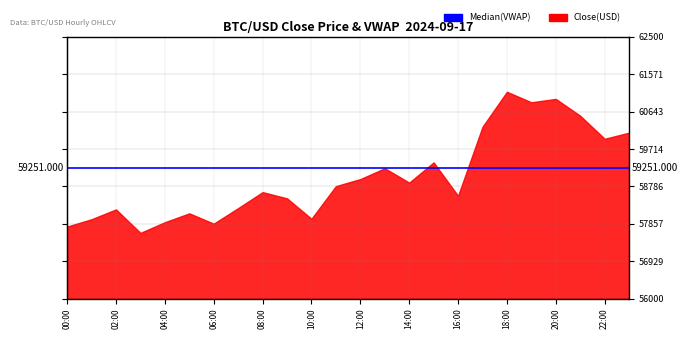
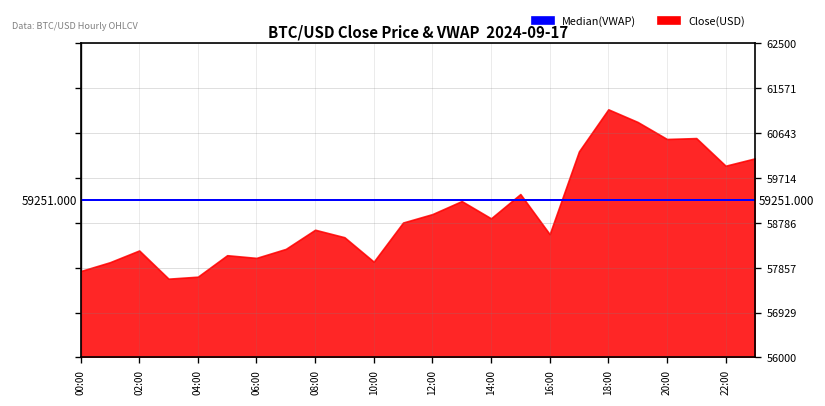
  {
    "00:00": 57800,
    "02:00": 58200,
-   "04:00": 57900,
-   "06:00": 57900,
+   "04:00": 57700,
+   "06:00": 58100,
    "08:00": 58600,
    "10:00": 58000,
    "12:00": 59000,
    "14:00": 58900,
    "16:00": 58600,
    "18:00": 61100,
-   "20:00": 61000,
+   "20:00": 60500,
    "22:00": 60000
  }
